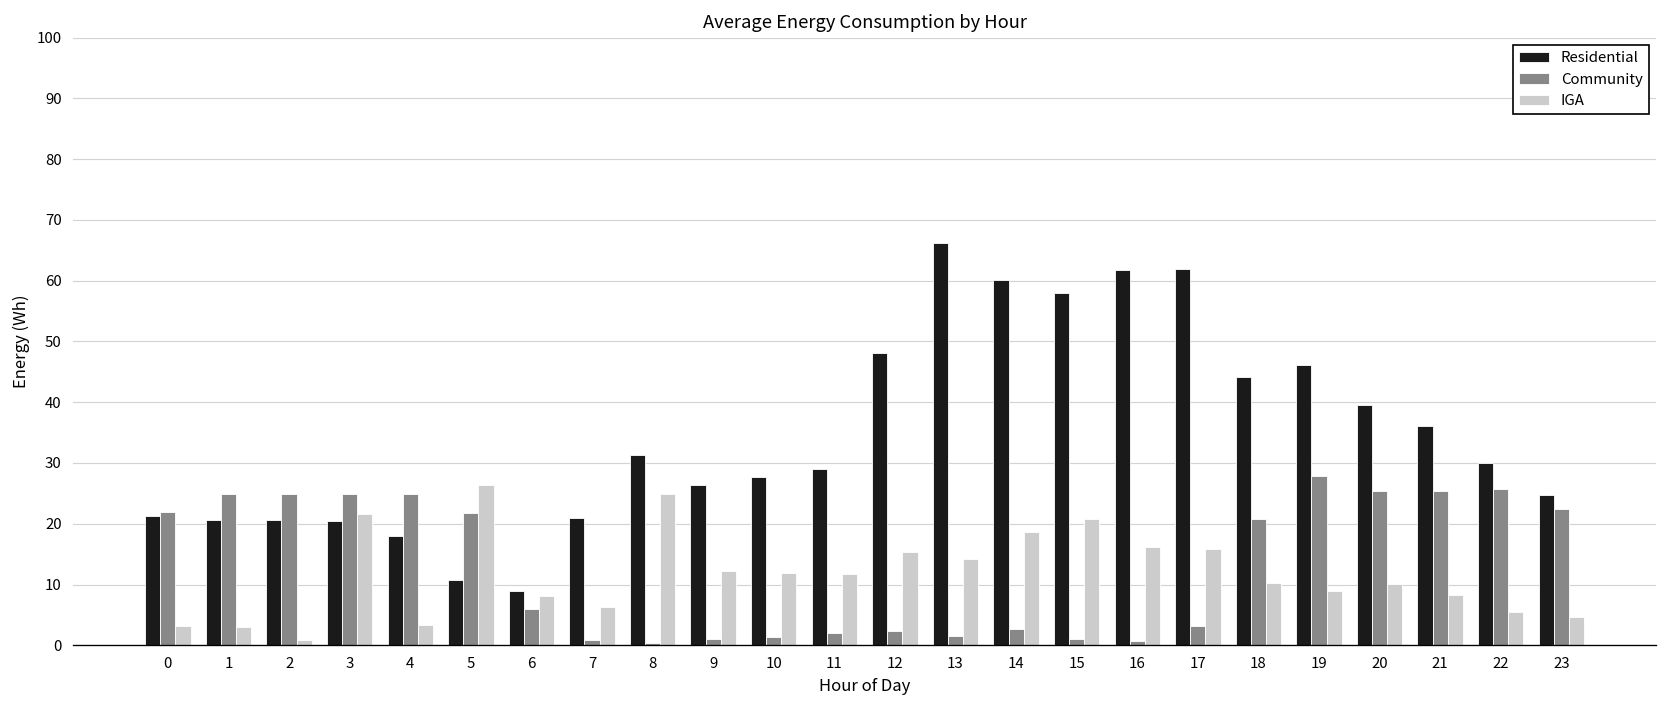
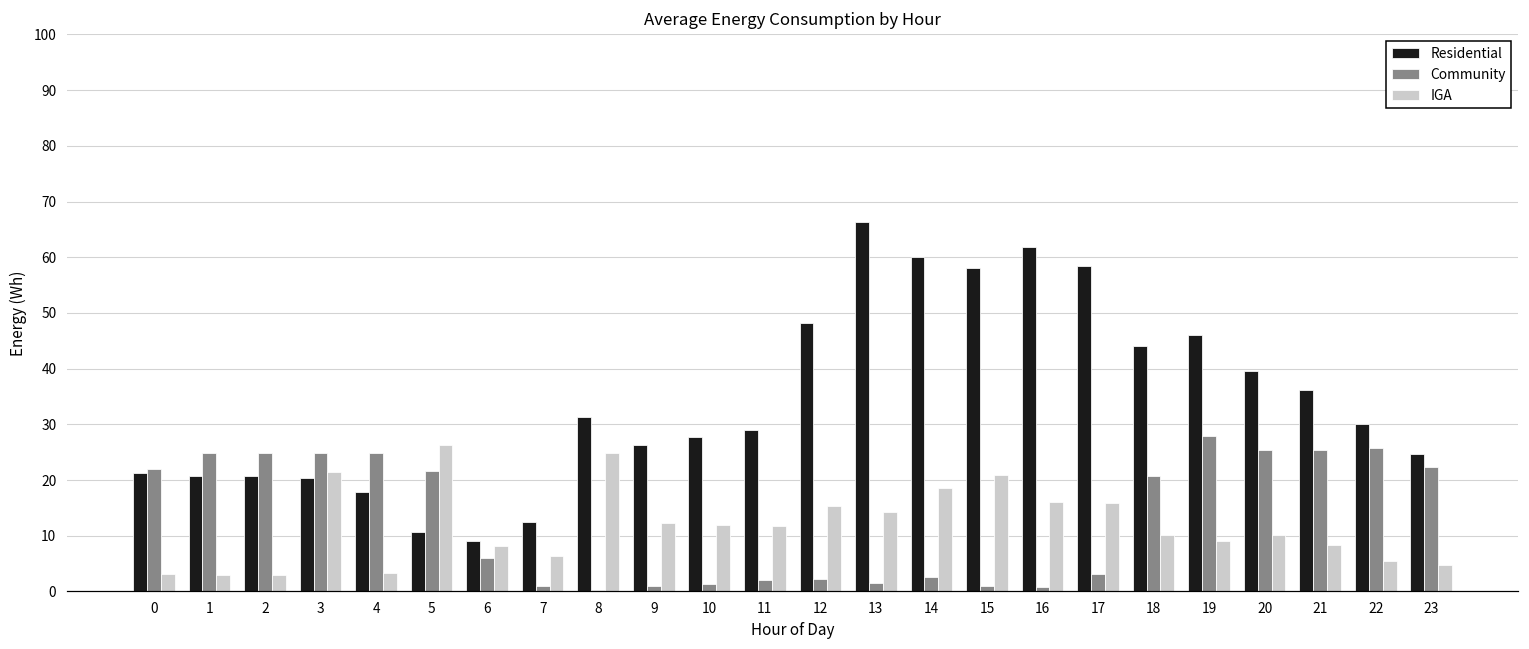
  {
    "Residential": {
      "0": 21,
      "1": 21,
      "2": 21,
      "3": 20,
      "4": 18,
      "5": 11,
      "6": 9,
-     "7": 21,
+     "7": 12,
      "8": 31,
      "9": 26,
      "10": 28,
      "11": 29,
      "12": 48,
      "13": 66,
      "14": 60,
      "15": 58,
      "16": 62,
-     "17": 62,
+     "17": 58,
      "18": 44,
      "19": 46,
      "20": 40,
      "21": 36,
      "22": 30,
      "23": 25
    },
    "Community": {
      "0": 22,
      "1": 25,
      "2": 25,
      "3": 25,
      "4": 25,
      "5": 22,
      "6": 6,
      "7": 1,
      "9": 1,
      "10": 1,
      "11": 2,
      "12": 2,
      "13": 2,
      "14": 3,
      "15": 1,
      "16": 1,
      "17": 3,
      "18": 21,
      "19": 28,
      "20": 25,
      "21": 25,
      "22": 26,
      "23": 22
    },
    "IGA": {
      "0": 3,
      "1": 3,
-     "2": 1,
+     "2": 3,
      "3": 22,
      "4": 3,
      "5": 26,
      "6": 8,
      "7": 6,
      "8": 25,
      "9": 12,
      "10": 12,
      "11": 12,
      "12": 15,
      "13": 14,
      "14": 19,
      "15": 21,
      "16": 16,
      "17": 16,
      "18": 10,
      "19": 9,
      "20": 10,
      "21": 8,
      "22": 5,
      "23": 5
    }
  }
